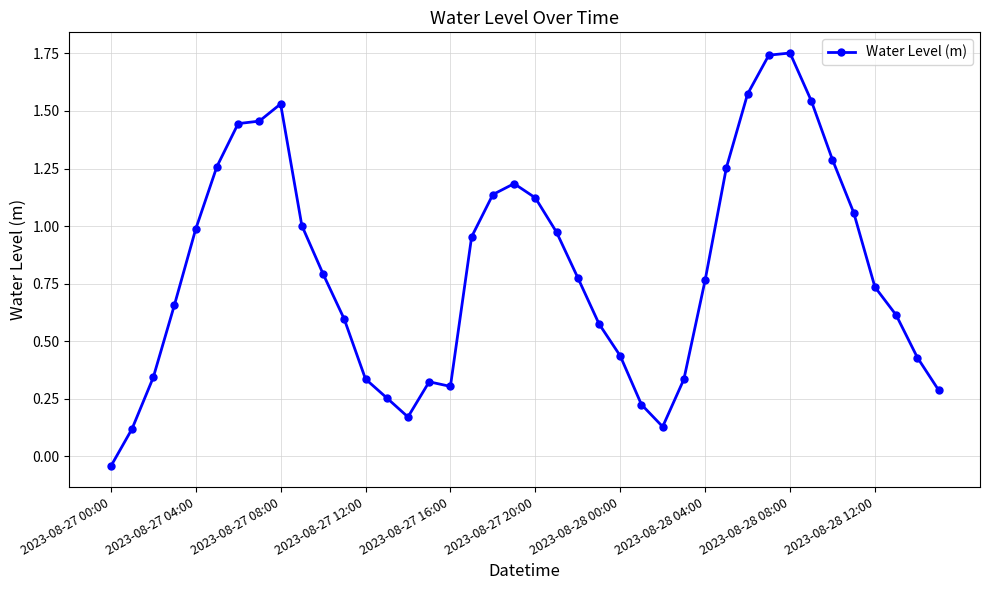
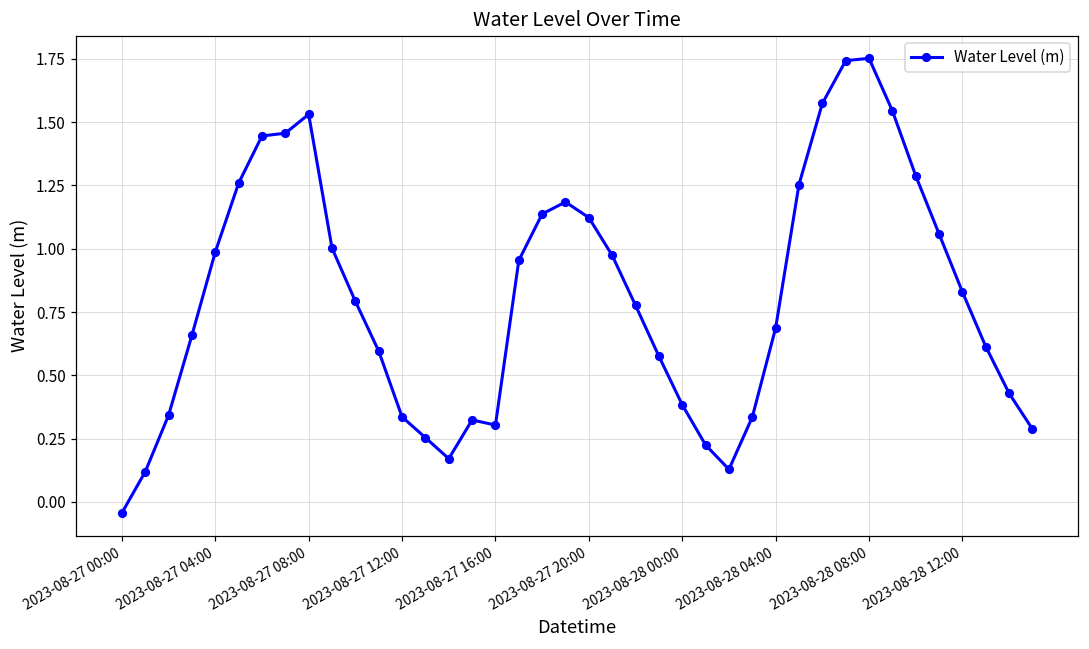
  {
    "2023-08-27 00:00": -0.04,
    "2023-08-27 04:00": 0.99,
    "2023-08-27 08:00": 1.53,
    "2023-08-27 12:00": 0.34,
    "2023-08-27 16:00": 0.30,
    "2023-08-27 20:00": 1.12,
-   "2023-08-28 00:00": 0.44,
-   "2023-08-28 04:00": 0.76,
+   "2023-08-28 00:00": 0.38,
+   "2023-08-28 04:00": 0.69,
    "2023-08-28 08:00": 1.75,
-   "2023-08-28 12:00": 0.74
+   "2023-08-28 12:00": 0.83
  }
